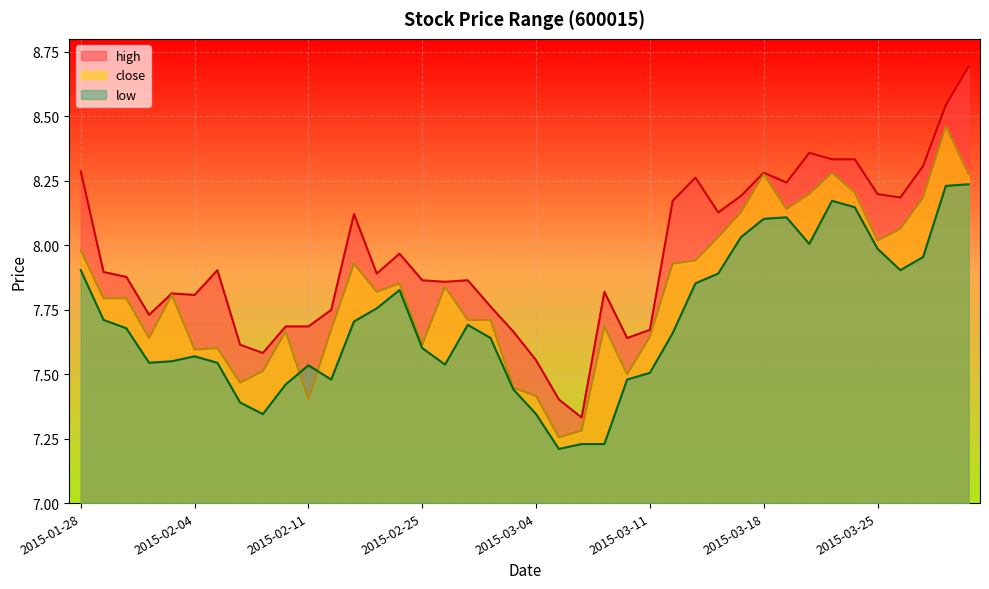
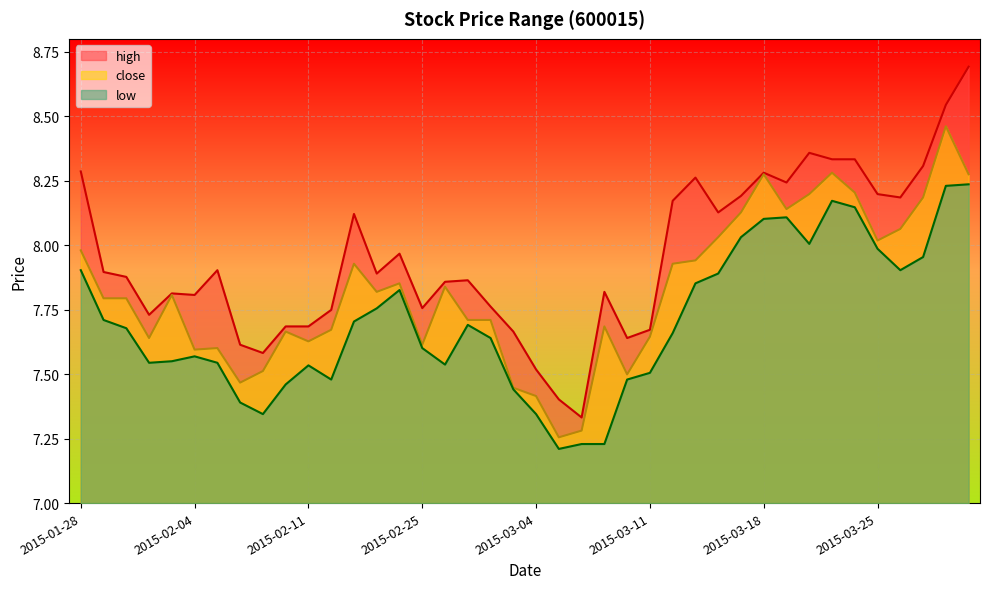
  {
    "high": {
      "2015-01-28": 8.29,
      "2015-02-04": 7.81,
      "2015-02-11": 7.69,
-     "2015-02-25": 7.86,
-     "2015-03-04": 7.55,
+     "2015-02-25": 7.76,
+     "2015-03-04": 7.52,
      "2015-03-11": 7.67,
      "2015-03-25": 8.20
    },
    "close": {
      "2015-01-28": 7.98,
      "2015-02-04": 7.60,
-     "2015-02-11": 7.40,
+     "2015-02-11": 7.63,
      "2015-02-25": 7.61,
      "2015-03-04": 7.42,
      "2015-03-11": 7.65,
      "2015-03-25": 8.02
    },
    "low": {
      "2015-01-28": 7.90,
      "2015-02-04": 7.57,
      "2015-02-11": 7.53,
      "2015-02-25": 7.60,
      "2015-03-04": 7.35,
      "2015-03-11": 7.51,
      "2015-03-18": 8.10,
      "2015-03-25": 7.99
    }
  }
